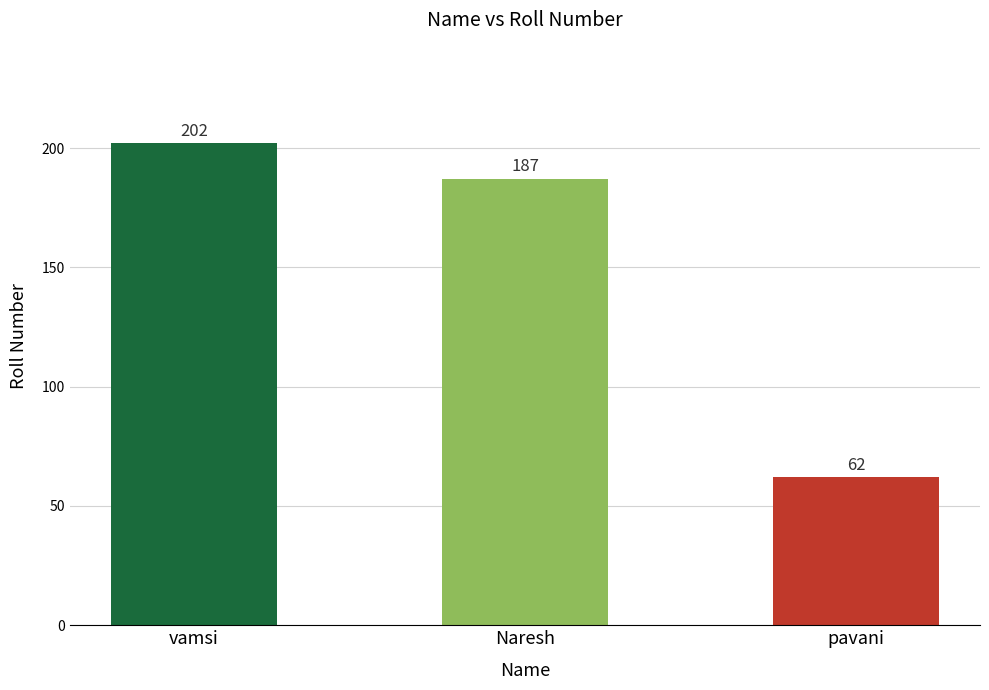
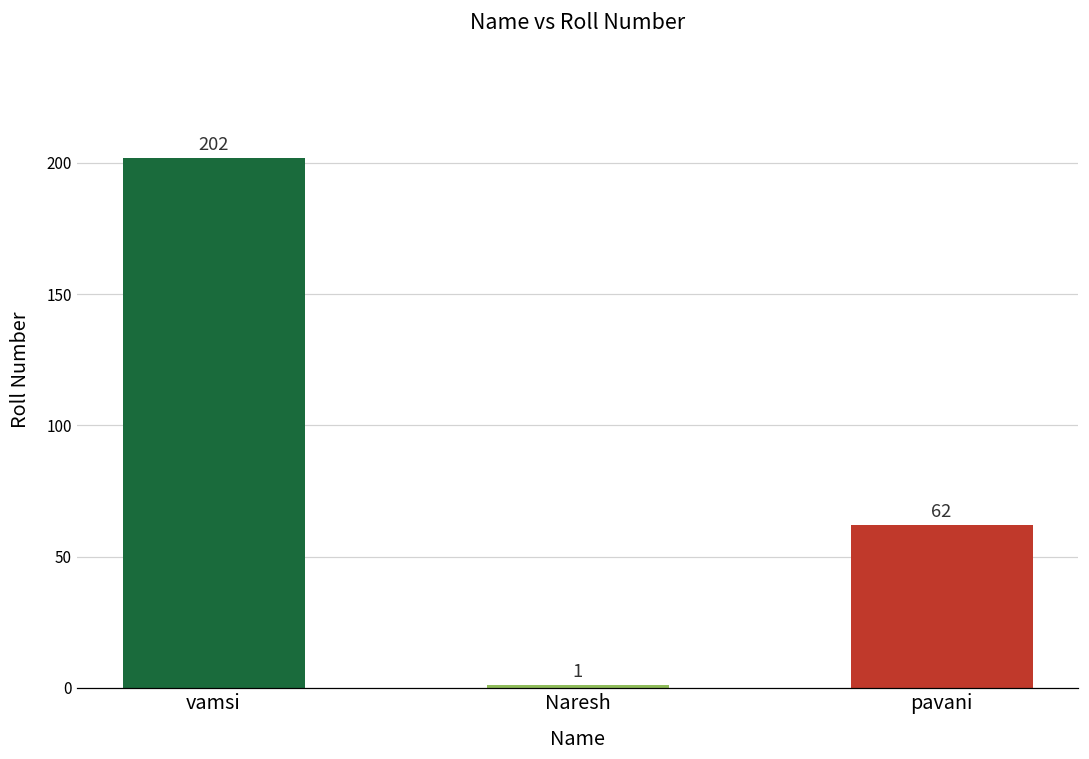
  {
    "vamsi": 202,
-   "Naresh": 187,
+   "Naresh": 1,
    "pavani": 62
  }
